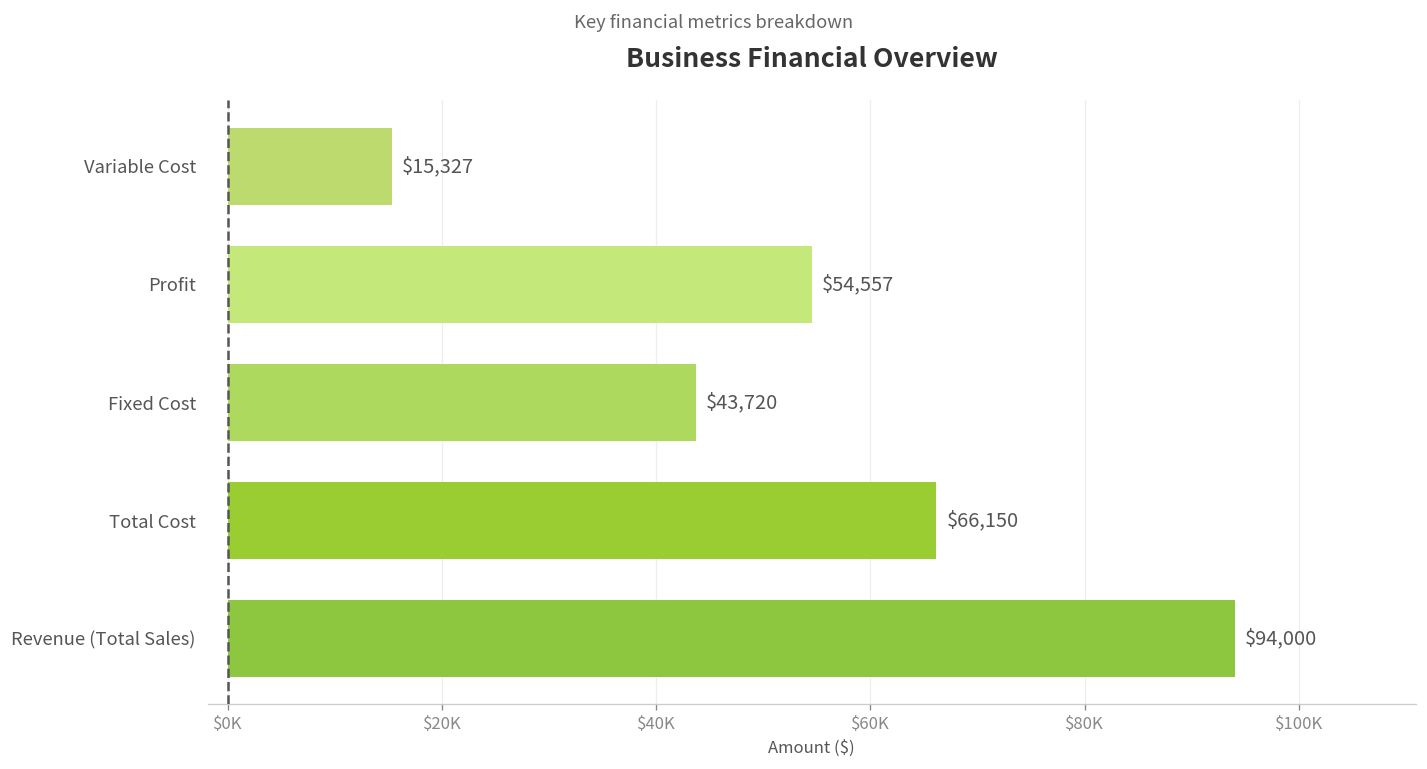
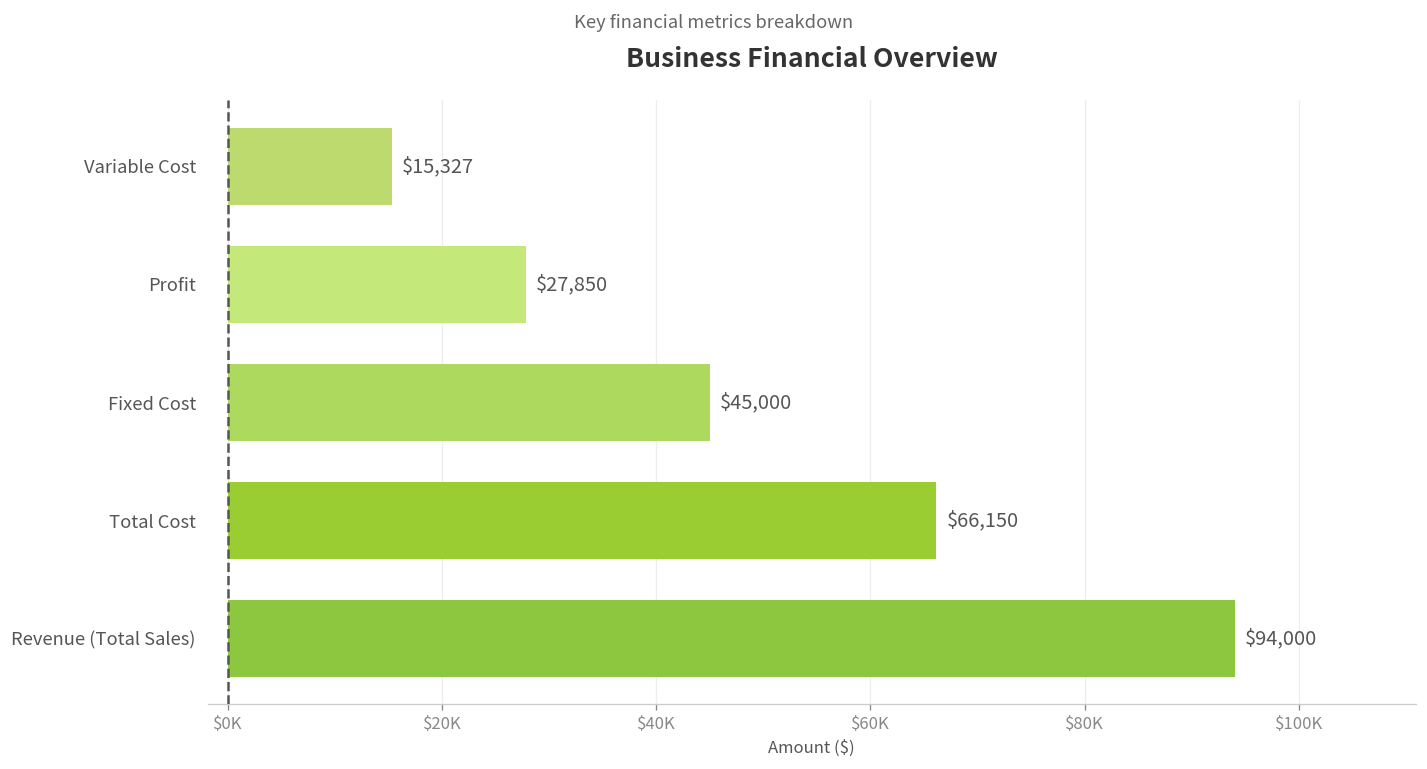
  {
    "Variable Cost": "$15,327",
-   "Profit": "$54,557",
-   "Fixed Cost": "$43,720",
+   "Profit": "$27,850",
+   "Fixed Cost": "$45,000",
    "Total Cost": "$66,150",
    "Revenue (Total Sales)": "$94,000"
  }
